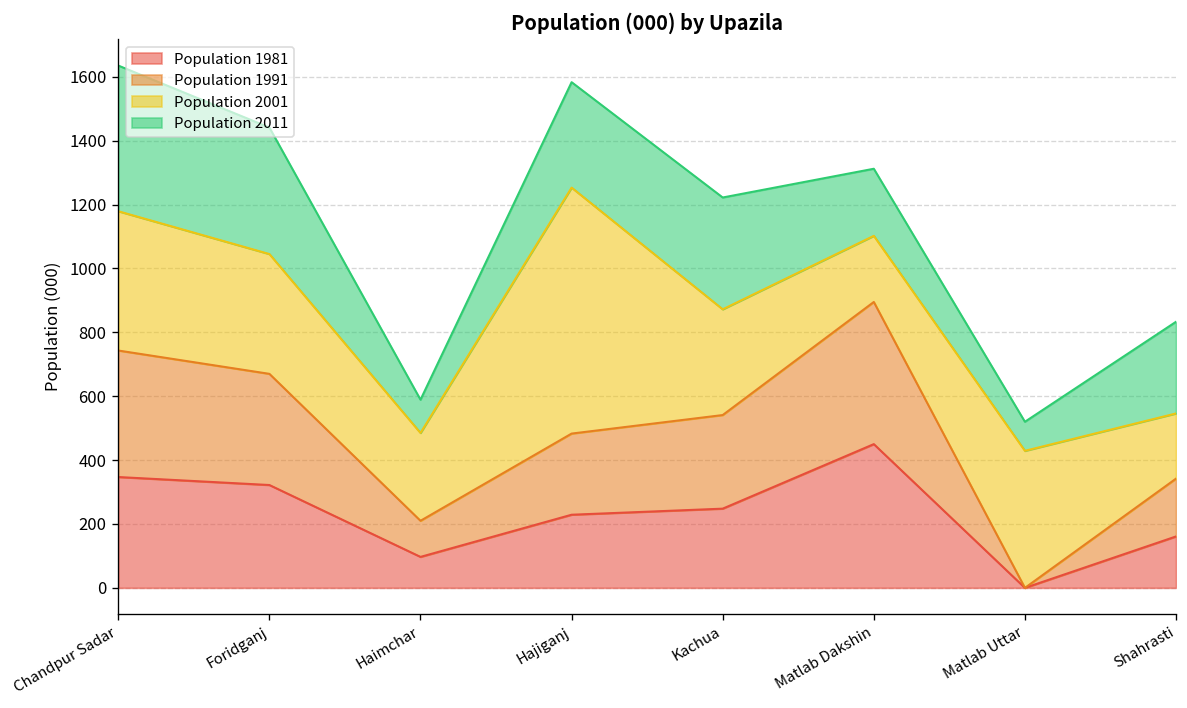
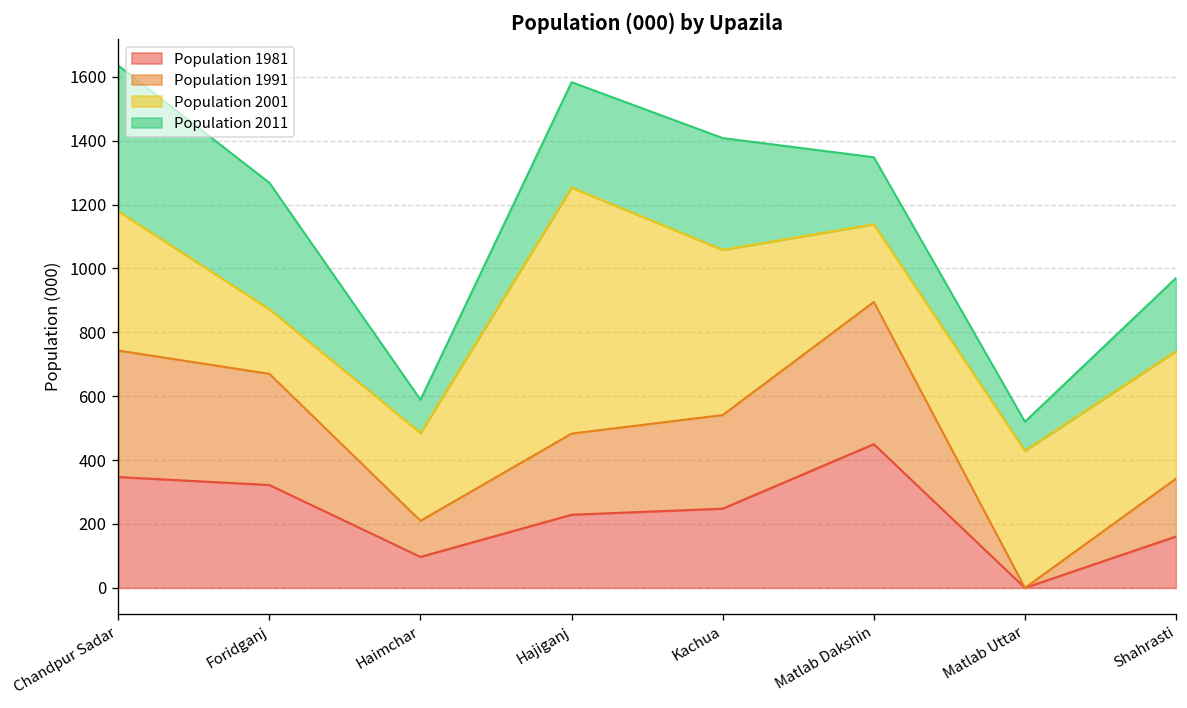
  {
    "Population 2001": {
      "Chandpur Sadar": 440,
-     "Foridganj": 380,
+     "Foridganj": 200,
      "Haimchar": 280,
      "Hajiganj": 770,
-     "Kachua": 330,
-     "Matlab Dakshin": 210,
+     "Kachua": 520,
+     "Matlab Dakshin": 240,
      "Matlab Uttar": 430,
-     "Shahrasti": 200
+     "Shahrasti": 400
    },
    "Population 2011": {
      "Chandpur Sadar": 460,
      "Haimchar": 100,
      "Hajiganj": 330,
      "Kachua": 350,
      "Matlab Dakshin": 210,
      "Matlab Uttar": 90,
-     "Shahrasti": 290
+     "Shahrasti": 230
    }
  }
